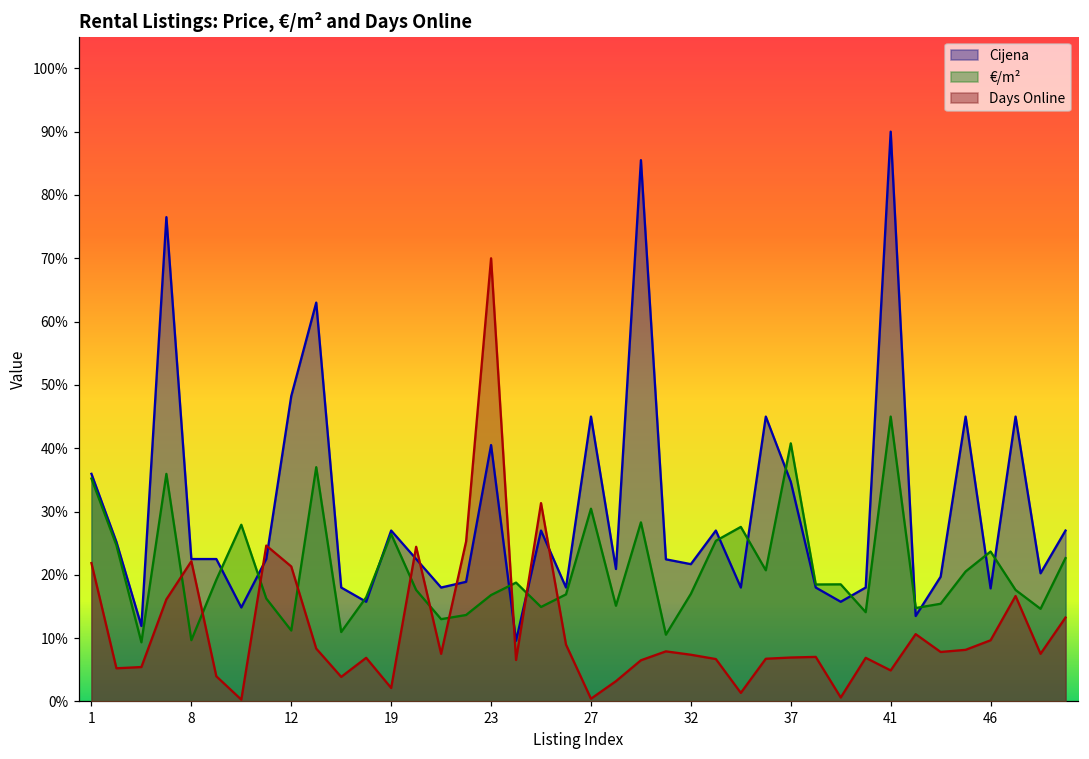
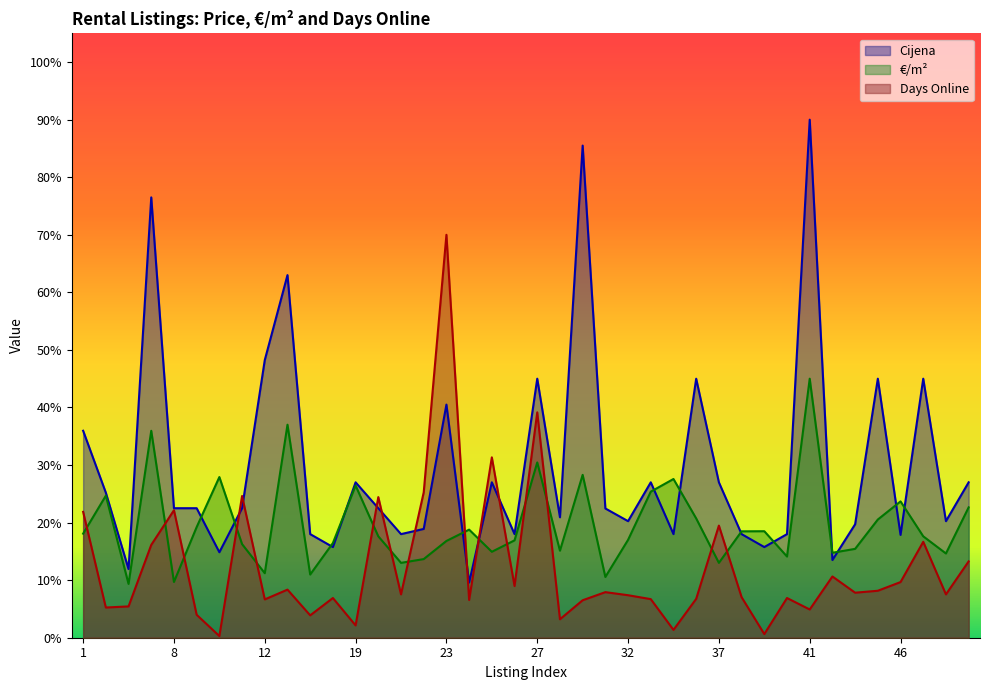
  {
    "Cijena": {
      "1": "36%",
      "12": "48%",
      "19": "27%",
      "23": "41%",
      "27": "45%",
-     "32": "22%",
-     "37": "35%",
+     "32": "20%",
+     "37": "27%",
      "41": "90%",
      "46": "18%"
    },
    "€/m²": {
-     "1": "35%",
+     "1": "18%",
      "8": "10%",
      "12": "11%",
      "19": "26%",
      "23": "17%",
      "27": "30%",
      "32": "17%",
-     "37": "41%",
+     "37": "13%",
      "41": "45%",
      "46": "24%"
    },
    "Days Online": {
      "1": "22%",
-     "12": "21%",
+     "12": "7%",
      "19": "2%",
      "23": "70%",
-     "27": "0%",
+     "27": "39%",
      "32": "7%",
-     "37": "7%",
+     "37": "19%",
      "41": "5%",
      "46": "10%"
    }
  }
